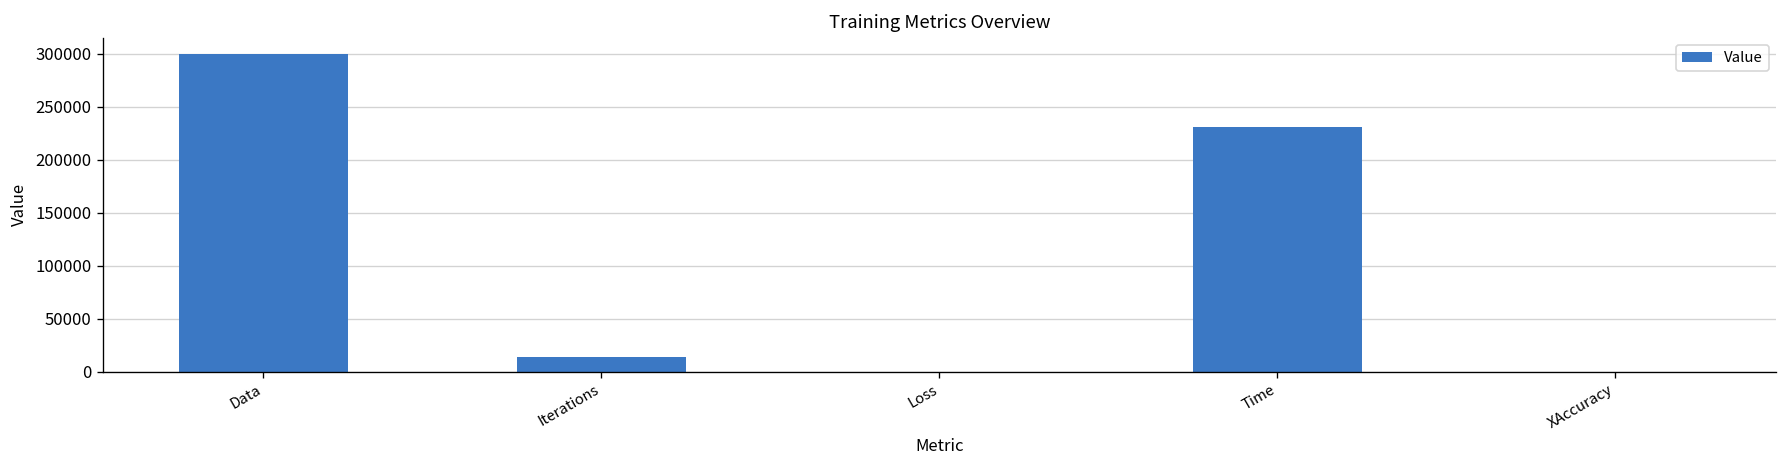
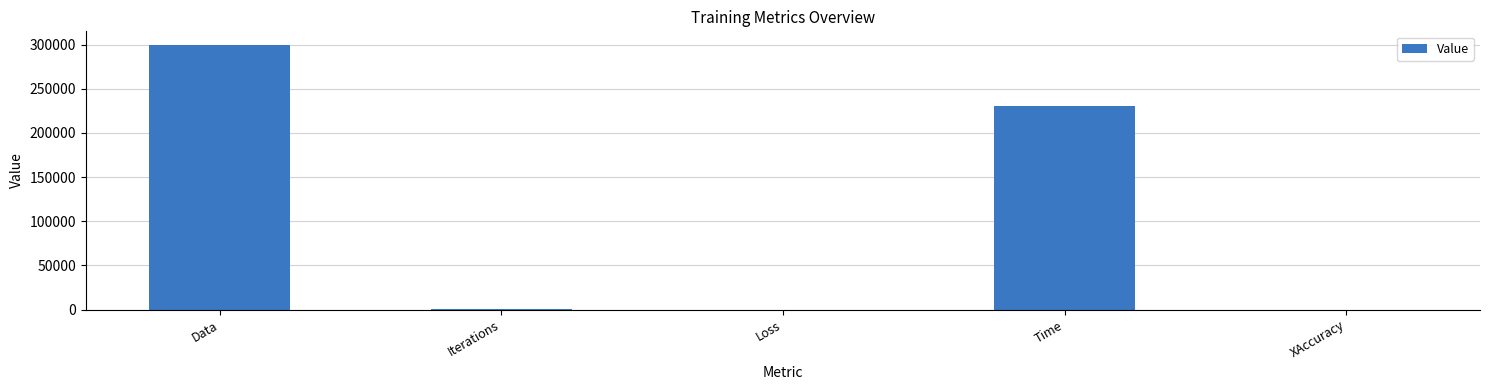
  {
    "Data": 300000,
-   "Iterations": 10000,
+   "Iterations": 0,
    "Time": 230000
  }
